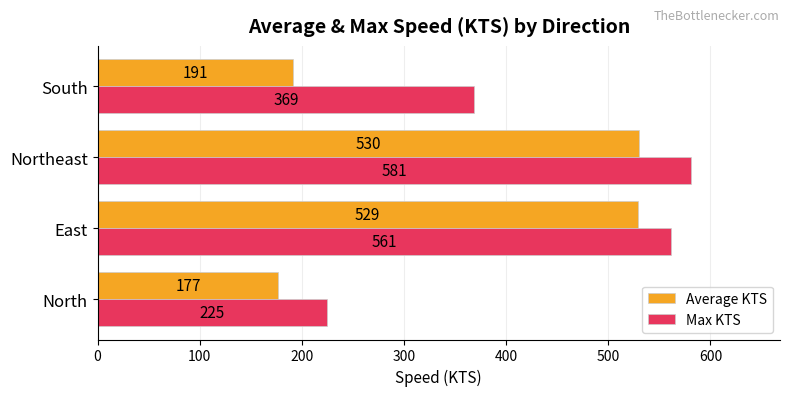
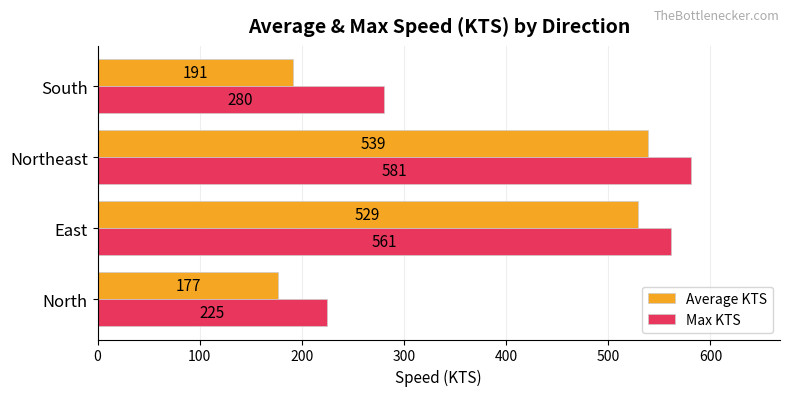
  {
    "Average KTS": {
      "South": 191,
-     "Northeast": 530,
+     "Northeast": 539,
      "East": 529,
      "North": 177
    },
    "Max KTS": {
-     "South": 369,
+     "South": 280,
      "Northeast": 581,
      "East": 561,
      "North": 225
    }
  }
